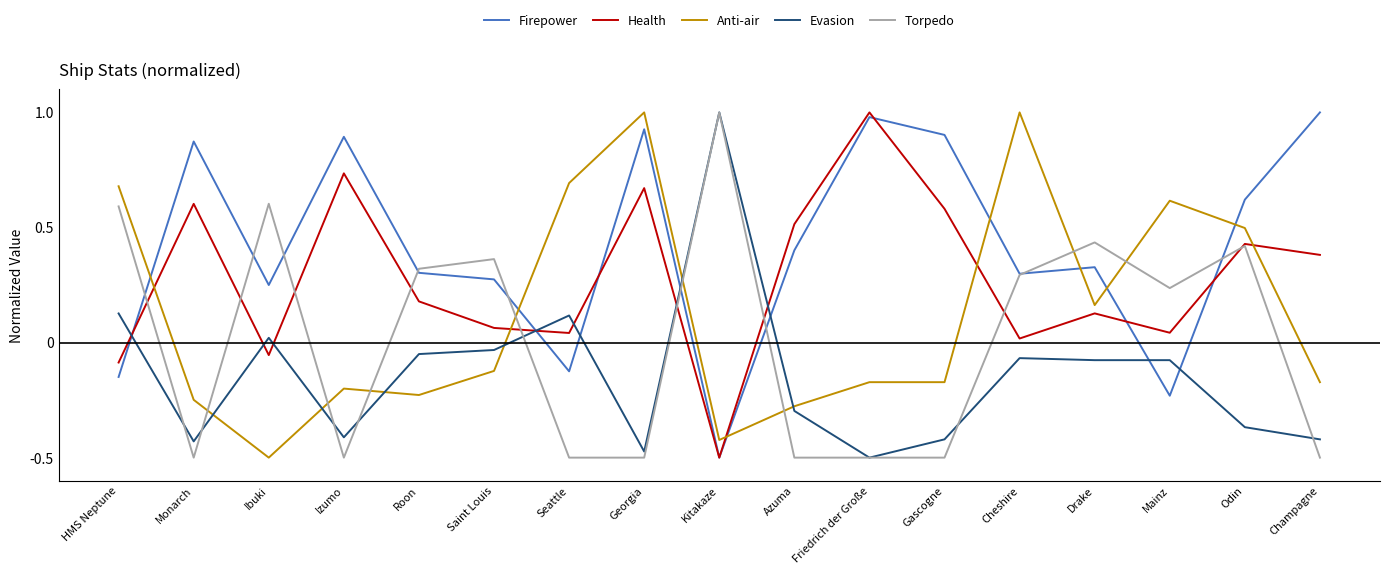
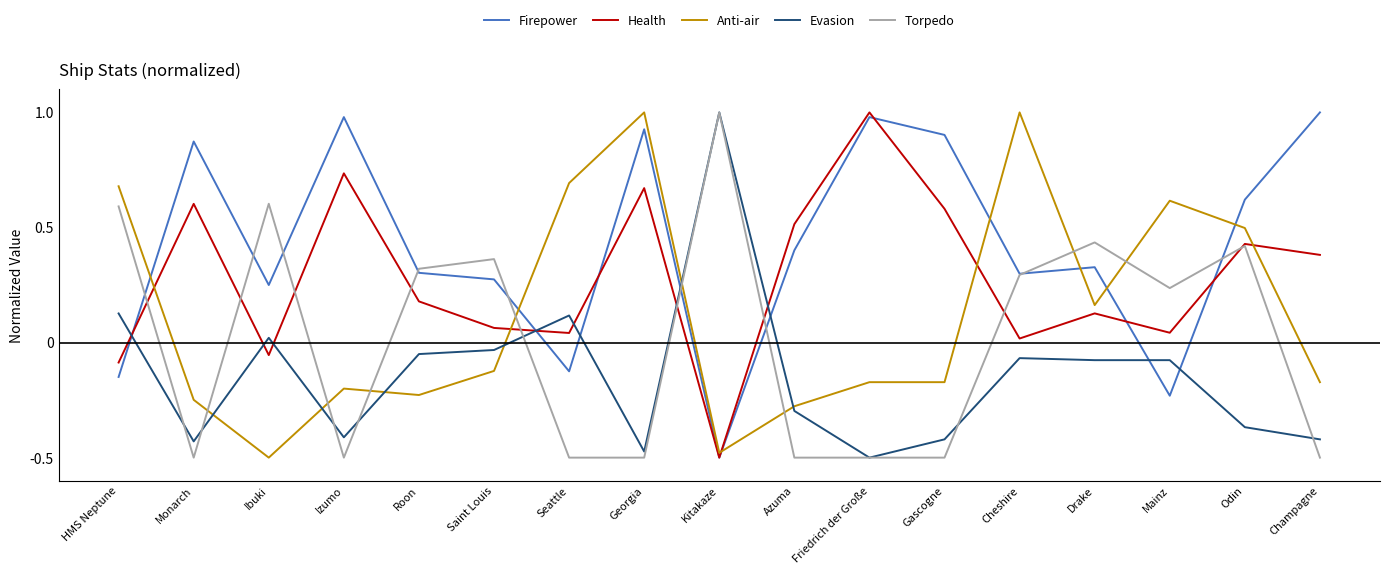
  {
    "Firepower": {
      "HMS Neptune": -0.15,
      "Monarch": 0.87,
      "Ibuki": 0.25,
-     "Izumo": 0.89,
+     "Izumo": 0.98,
      "Roon": 0.30,
      "Saint Louis": 0.27,
      "Seattle": -0.13,
      "Georgia": 0.93,
      "Azuma": 0.40,
      "Friedrich der Große": 0.98,
      "Gascogne": 0.90,
      "Drake": 0.33,
      "Mainz": -0.23,
      "Odin": 0.62,
      "Champagne": 1.00
    },
    "Health": {
      "HMS Neptune": -0.09,
      "Monarch": 0.60,
      "Ibuki": -0.05,
      "Izumo": 0.74,
      "Roon": 0.18,
      "Saint Louis": 0.06,
      "Seattle": 0.04,
      "Georgia": 0.67,
      "Azuma": 0.51,
      "Friedrich der Große": 1.00,
      "Gascogne": 0.58,
      "Cheshire": 0.02,
      "Drake": 0.13,
      "Mainz": 0.04,
      "Champagne": 0.38
    },
    "Anti-air": {
      "HMS Neptune": 0.68,
      "Monarch": -0.25,
      "Ibuki": -0.50,
      "Izumo": -0.20,
      "Roon": -0.23,
      "Saint Louis": -0.12,
      "Seattle": 0.69,
      "Georgia": 1.00,
-     "Kitakaze": -0.42,
+     "Kitakaze": -0.48,
      "Azuma": -0.28,
      "Friedrich der Große": -0.17,
      "Gascogne": -0.17,
      "Cheshire": 1.00,
      "Drake": 0.16,
      "Mainz": 0.62,
      "Odin": 0.50,
      "Champagne": -0.17
    },
    "Evasion": {
      "HMS Neptune": 0.13,
      "Monarch": -0.43,
      "Ibuki": 0.02,
      "Izumo": -0.41,
      "Roon": -0.05,
      "Saint Louis": -0.03,
      "Seattle": 0.12,
      "Georgia": -0.47,
      "Azuma": -0.30,
      "Gascogne": -0.42,
      "Cheshire": -0.07,
      "Drake": -0.08,
      "Mainz": -0.08,
      "Odin": -0.37,
      "Champagne": -0.42
    },
    "Torpedo": {
      "HMS Neptune": 0.59,
      "Monarch": -0.50,
      "Ibuki": 0.60,
      "Izumo": -0.50,
      "Roon": 0.32,
      "Saint Louis": 0.36,
      "Seattle": -0.50,
      "Georgia": -0.50,
      "Azuma": -0.50,
      "Gascogne": -0.50,
      "Drake": 0.44,
      "Mainz": 0.24,
      "Champagne": -0.50
    }
  }
